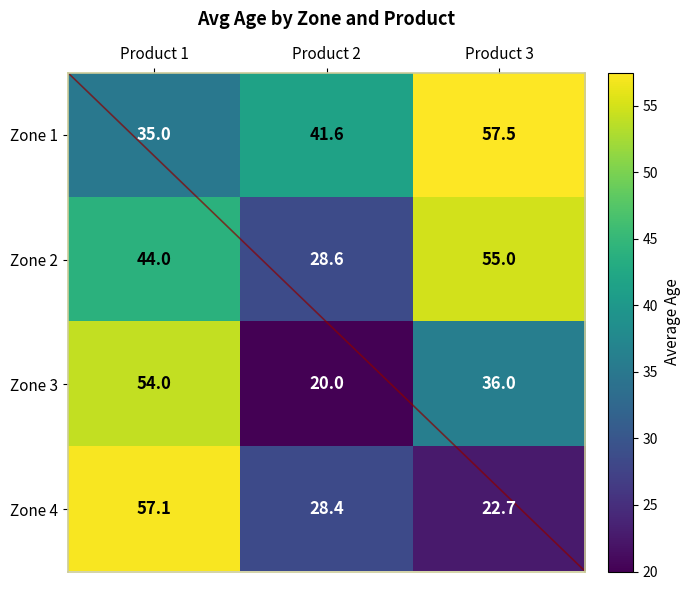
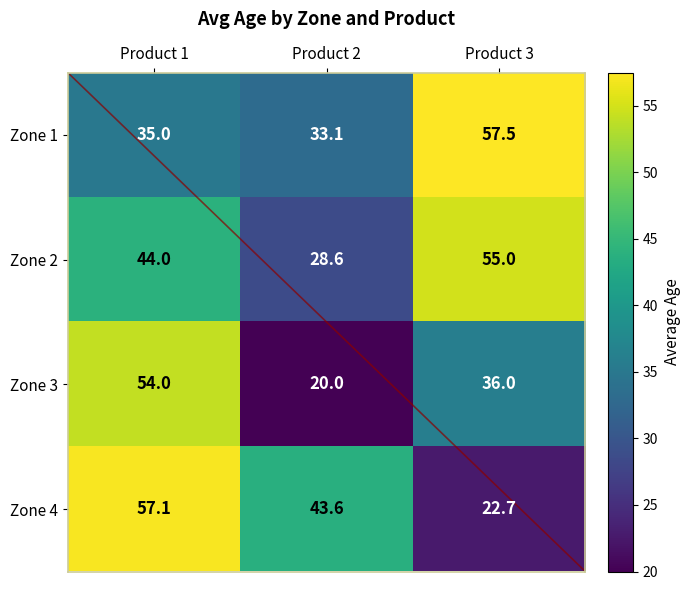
  {
    "Zone 1": {
-     "Product 2": 41.6,
+     "Product 2": 33.1,
      "Product 3": 57.5
    },
    "Zone 2": {
      "Product 1": 44.0,
      "Product 2": 28.6,
      "Product 3": 55.0
    },
    "Zone 3": {
      "Product 1": 54.0,
      "Product 2": 20.0,
      "Product 3": 36.0
    },
    "Zone 4": {
      "Product 1": 57.1,
-     "Product 2": 28.4
+     "Product 2": 43.6
    }
  }
